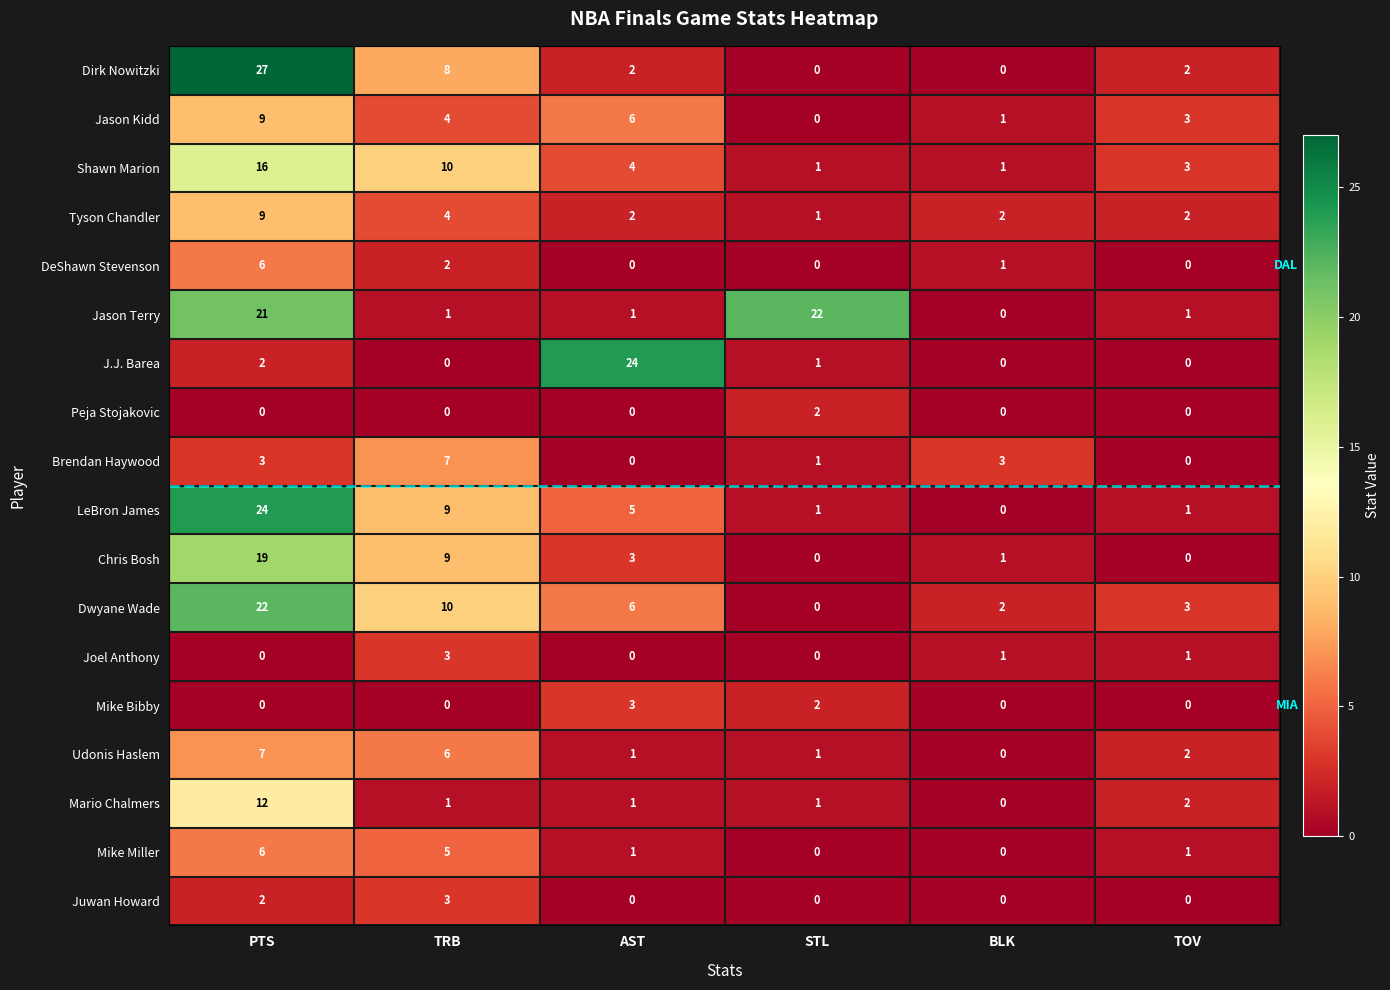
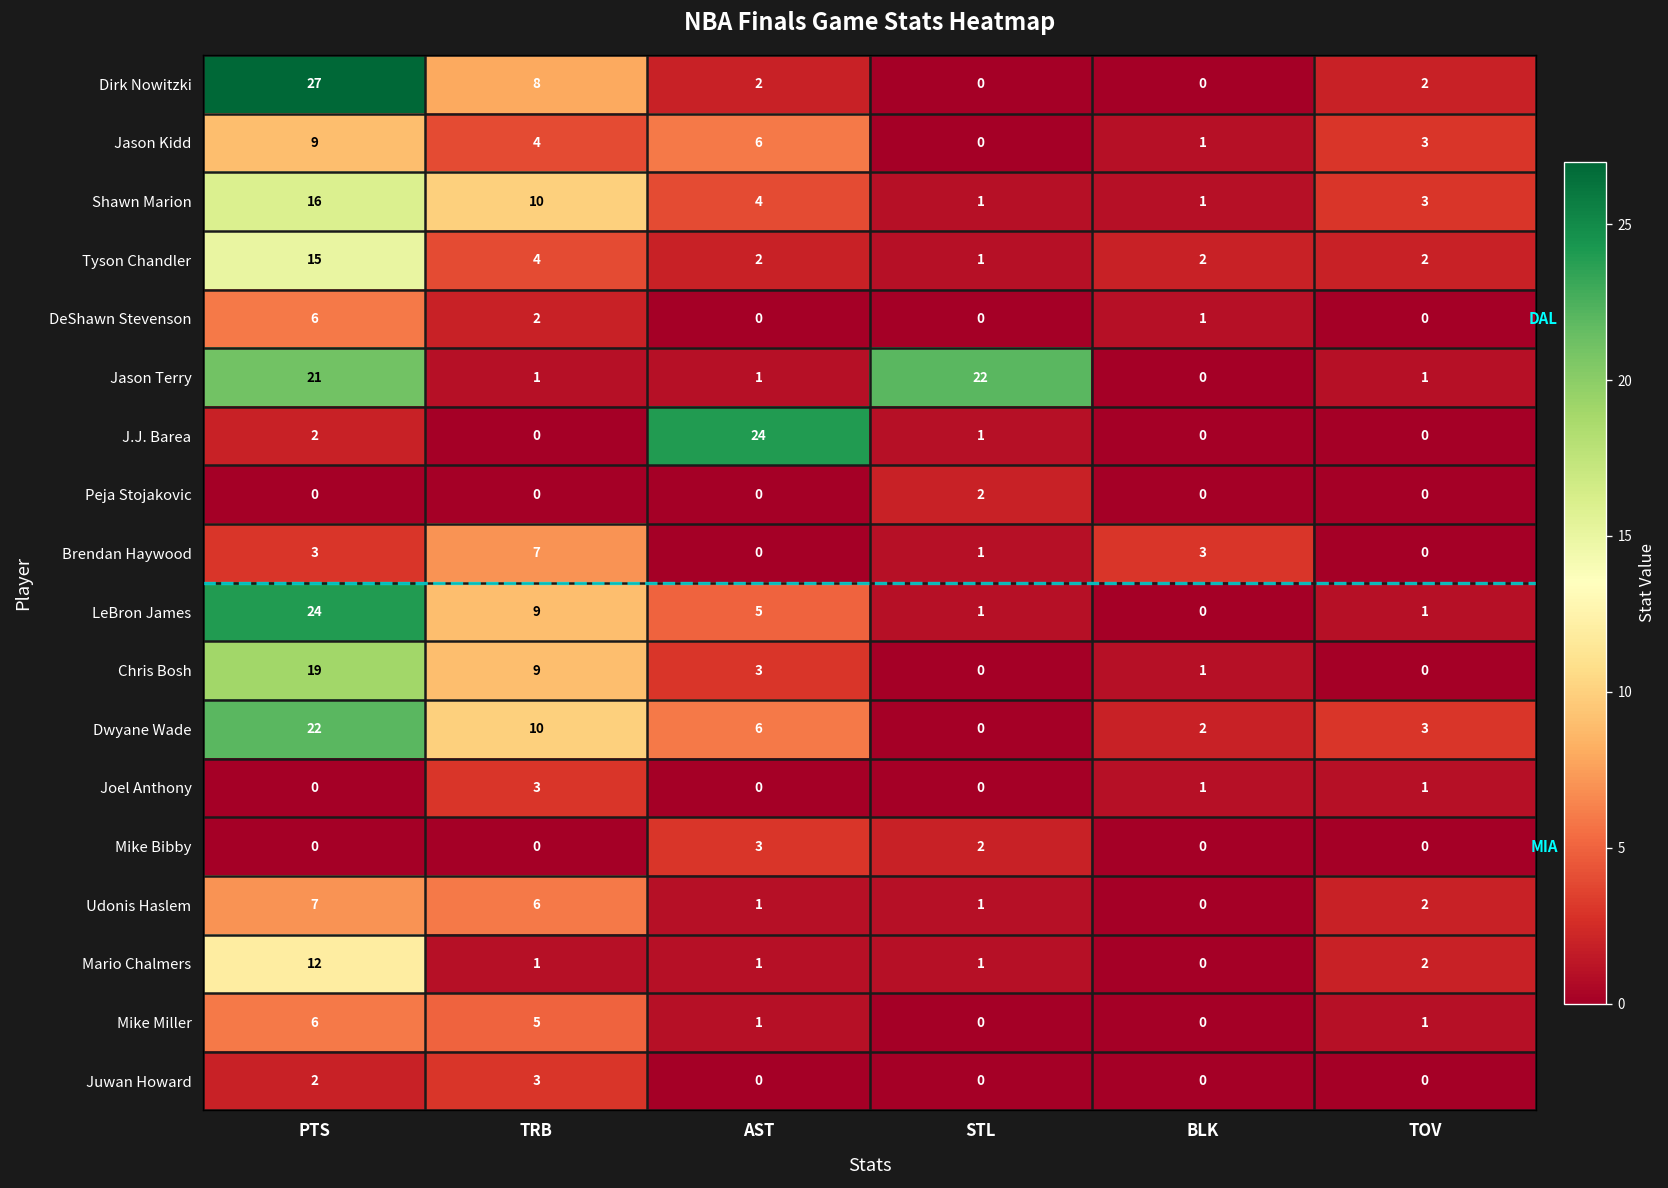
  {
    "Tyson Chandler": {
-     "PTS": 9
+     "PTS": 15
    }
  }
